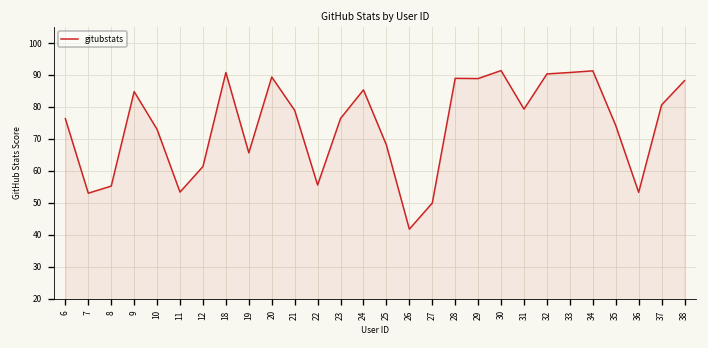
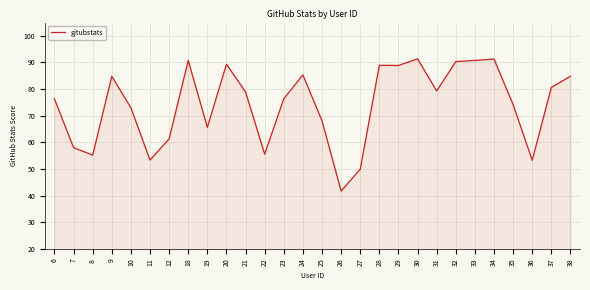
  {
    "6": 76,
-   "7": 53,
+   "7": 58,
    "8": 55,
    "9": 85,
    "10": 73,
    "11": 53,
    "12": 61,
    "18": 91,
    "19": 66,
    "20": 89,
    "21": 79,
    "22": 56,
    "23": 76,
    "24": 85,
    "25": 68,
    "26": 42,
    "27": 50,
    "28": 89,
    "29": 89,
    "30": 91,
    "31": 79,
    "32": 90,
    "33": 91,
    "34": 91,
    "35": 74,
    "36": 53,
    "37": 81,
-   "38": 88
+   "38": 85
  }
